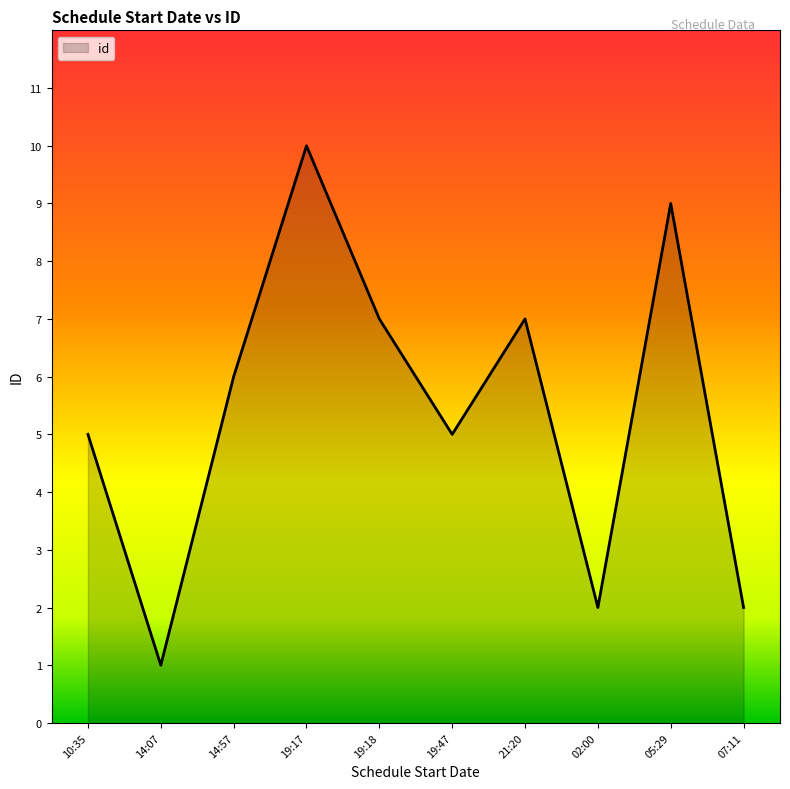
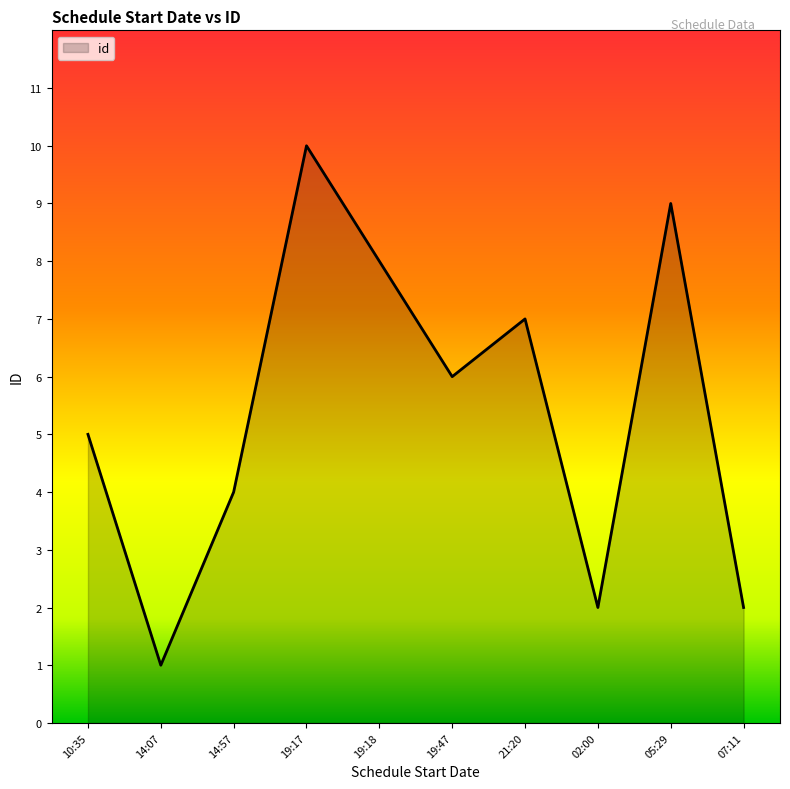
  {
    "10:35": 5,
    "14:07": 1,
-   "14:57": 6,
+   "14:57": 4,
    "19:17": 10,
-   "19:18": 7,
-   "19:47": 5,
+   "19:18": 8,
+   "19:47": 6,
    "21:20": 7,
    "02:00": 2,
    "05:29": 9,
    "07:11": 2
  }
